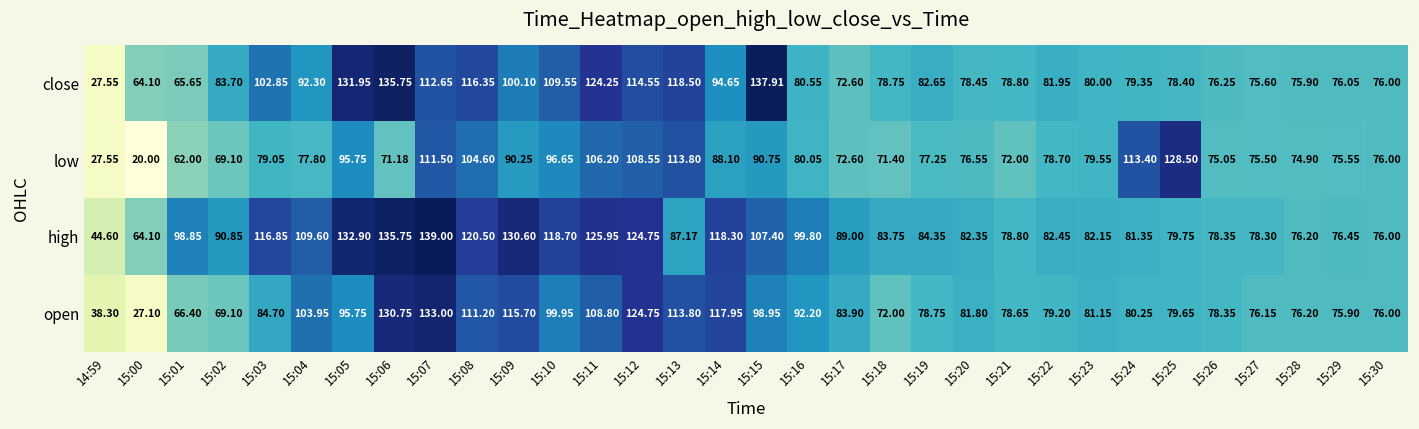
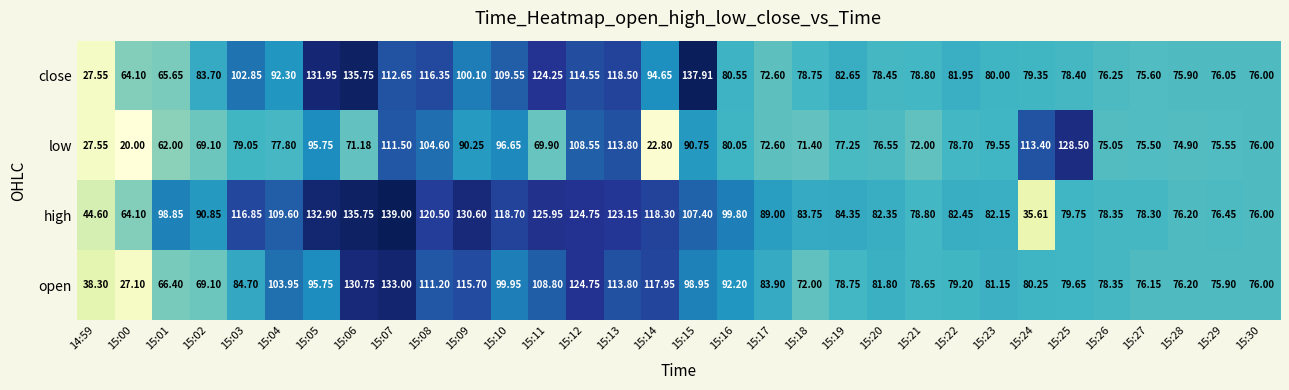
  {
    "close": {
      "14:59": 27.55,
      "15:00": 64.10,
      "15:01": 65.65,
      "15:02": 83.70,
      "15:03": 102.85,
      "15:04": 92.30,
      "15:05": 131.95,
      "15:06": 135.75,
      "15:07": 112.65,
      "15:08": 116.35,
      "15:09": 100.10,
      "15:10": 109.55,
      "15:11": 124.25,
      "15:12": 114.55,
      "15:13": 118.50,
      "15:14": 94.65,
      "15:15": 137.91,
      "15:16": 80.55,
      "15:17": 72.60,
      "15:18": 78.75,
      "15:19": 82.65,
      "15:20": 78.45,
      "15:21": 78.80,
      "15:22": 81.95,
      "15:23": 80.00,
      "15:24": 79.35,
      "15:25": 78.40,
      "15:26": 76.25,
      "15:27": 75.60,
      "15:28": 75.90,
      "15:29": 76.05,
      "15:30": 76.00
    },
    "low": {
      "14:59": 27.55,
      "15:00": 20.00,
      "15:01": 62.00,
      "15:02": 69.10,
      "15:03": 79.05,
      "15:04": 77.80,
      "15:05": 95.75,
      "15:06": 71.18,
      "15:07": 111.50,
      "15:08": 104.60,
      "15:09": 90.25,
      "15:10": 96.65,
-     "15:11": 106.20,
+     "15:11": 69.90,
      "15:12": 108.55,
      "15:13": 113.80,
-     "15:14": 88.10,
+     "15:14": 22.80,
      "15:15": 90.75,
      "15:16": 80.05,
      "15:17": 72.60,
      "15:18": 71.40,
      "15:19": 77.25,
      "15:20": 76.55,
      "15:21": 72.00,
      "15:22": 78.70,
      "15:23": 79.55,
      "15:24": 113.40,
      "15:25": 128.50,
      "15:26": 75.05,
      "15:27": 75.50,
      "15:28": 74.90,
      "15:29": 75.55,
      "15:30": 76.00
    },
    "high": {
      "14:59": 44.60,
      "15:00": 64.10,
      "15:01": 98.85,
      "15:02": 90.85,
      "15:03": 116.85,
      "15:04": 109.60,
      "15:05": 132.90,
      "15:06": 135.75,
      "15:07": 139.00,
      "15:08": 120.50,
      "15:09": 130.60,
      "15:10": 118.70,
      "15:11": 125.95,
      "15:12": 124.75,
-     "15:13": 87.17,
+     "15:13": 123.15,
      "15:14": 118.30,
      "15:15": 107.40,
      "15:16": 99.80,
      "15:17": 89.00,
      "15:18": 83.75,
      "15:19": 84.35,
      "15:20": 82.35,
      "15:21": 78.80,
      "15:22": 82.45,
      "15:23": 82.15,
-     "15:24": 81.35,
+     "15:24": 35.61,
      "15:25": 79.75,
      "15:26": 78.35,
      "15:27": 78.30,
      "15:28": 76.20,
      "15:29": 76.45,
      "15:30": 76.00
    },
    "open": {
      "14:59": 38.30,
      "15:00": 27.10,
      "15:01": 66.40,
      "15:02": 69.10,
      "15:03": 84.70,
      "15:04": 103.95,
      "15:05": 95.75,
      "15:06": 130.75,
      "15:07": 133.00,
      "15:08": 111.20,
      "15:09": 115.70,
      "15:10": 99.95,
      "15:11": 108.80,
      "15:12": 124.75,
      "15:13": 113.80,
      "15:14": 117.95,
      "15:15": 98.95,
      "15:16": 92.20,
      "15:17": 83.90,
      "15:18": 72.00,
      "15:19": 78.75,
      "15:20": 81.80,
      "15:21": 78.65,
      "15:22": 79.20,
      "15:23": 81.15,
      "15:24": 80.25,
      "15:25": 79.65,
      "15:26": 78.35,
      "15:27": 76.15,
      "15:28": 76.20,
      "15:29": 75.90,
      "15:30": 76.00
    }
  }
